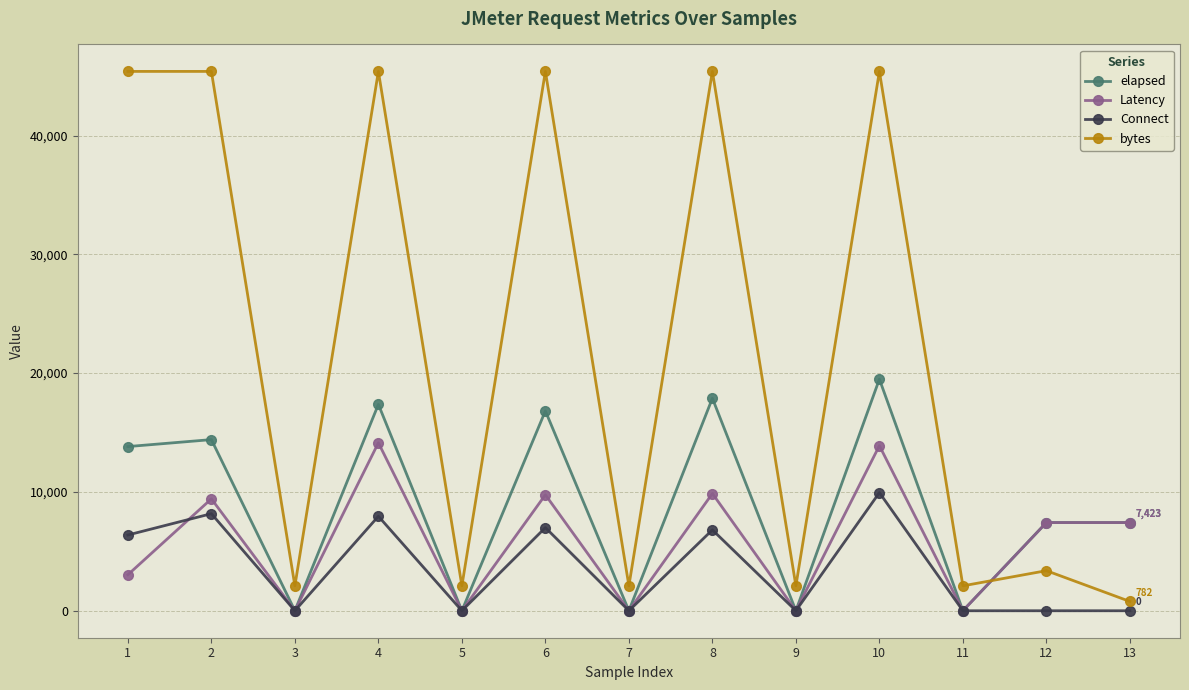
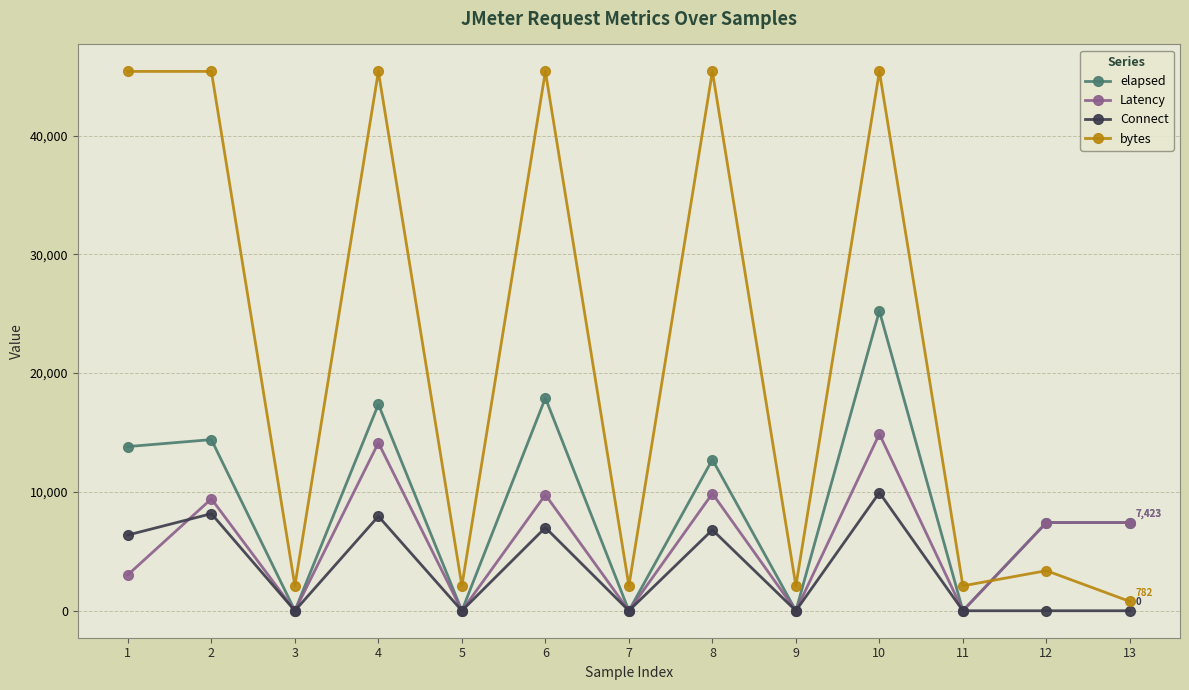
  {
    "elapsed": {
      "1": "13,800",
      "2": "14,400",
      "4": "17,400",
-     "6": "16,800",
-     "8": "17,900",
-     "10": "19,500"
+     "6": "17,900",
+     "8": "12,700",
+     "10": "25,200"
    },
    "Latency": {
      "1": "3,000",
      "2": "9,400",
      "4": "14,100",
      "6": "9,800",
      "8": "9,900",
-     "10": "13,900"
+     "10": "14,900"
    },
    "Connect": {
      "13": "0"
    },
    "bytes": {
      "13": "782"
    }
  }
